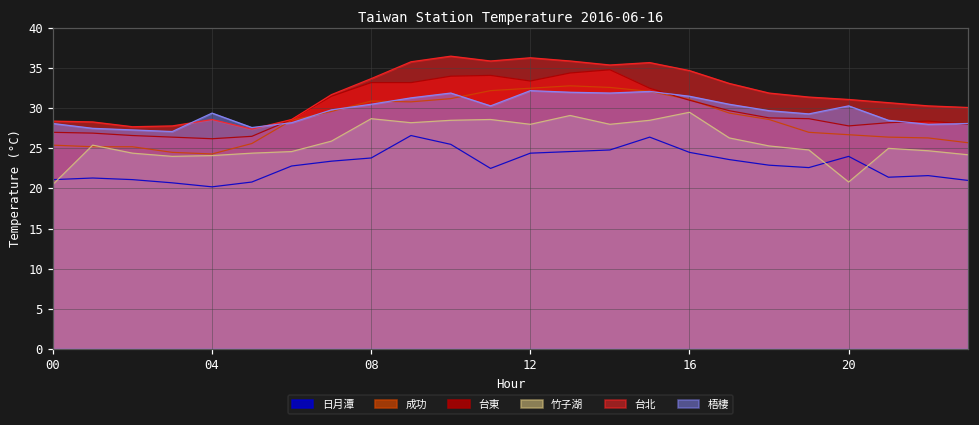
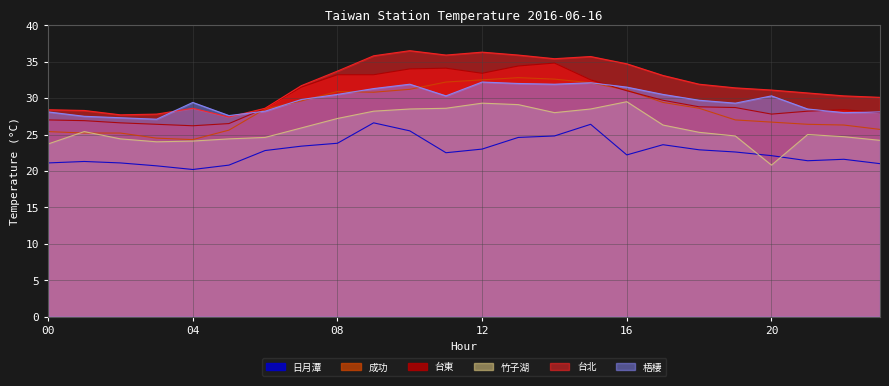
  {
    "日月潭": {
      "00": 21,
      "04": 20,
      "08": 24,
-     "12": 24,
-     "16": 25,
-     "20": 24
+     "12": 23,
+     "16": 22,
+     "20": 22
    },
    "竹子湖": {
-     "00": 21,
-     "08": 29,
-     "12": 28,
+     "00": 24,
+     "08": 27,
+     "12": 29,
      "16": 30,
      "20": 21
    },
    "梧棲": {
      "04": 29,
      "08": 31,
      "16": 32,
      "20": 30
    }
  }
